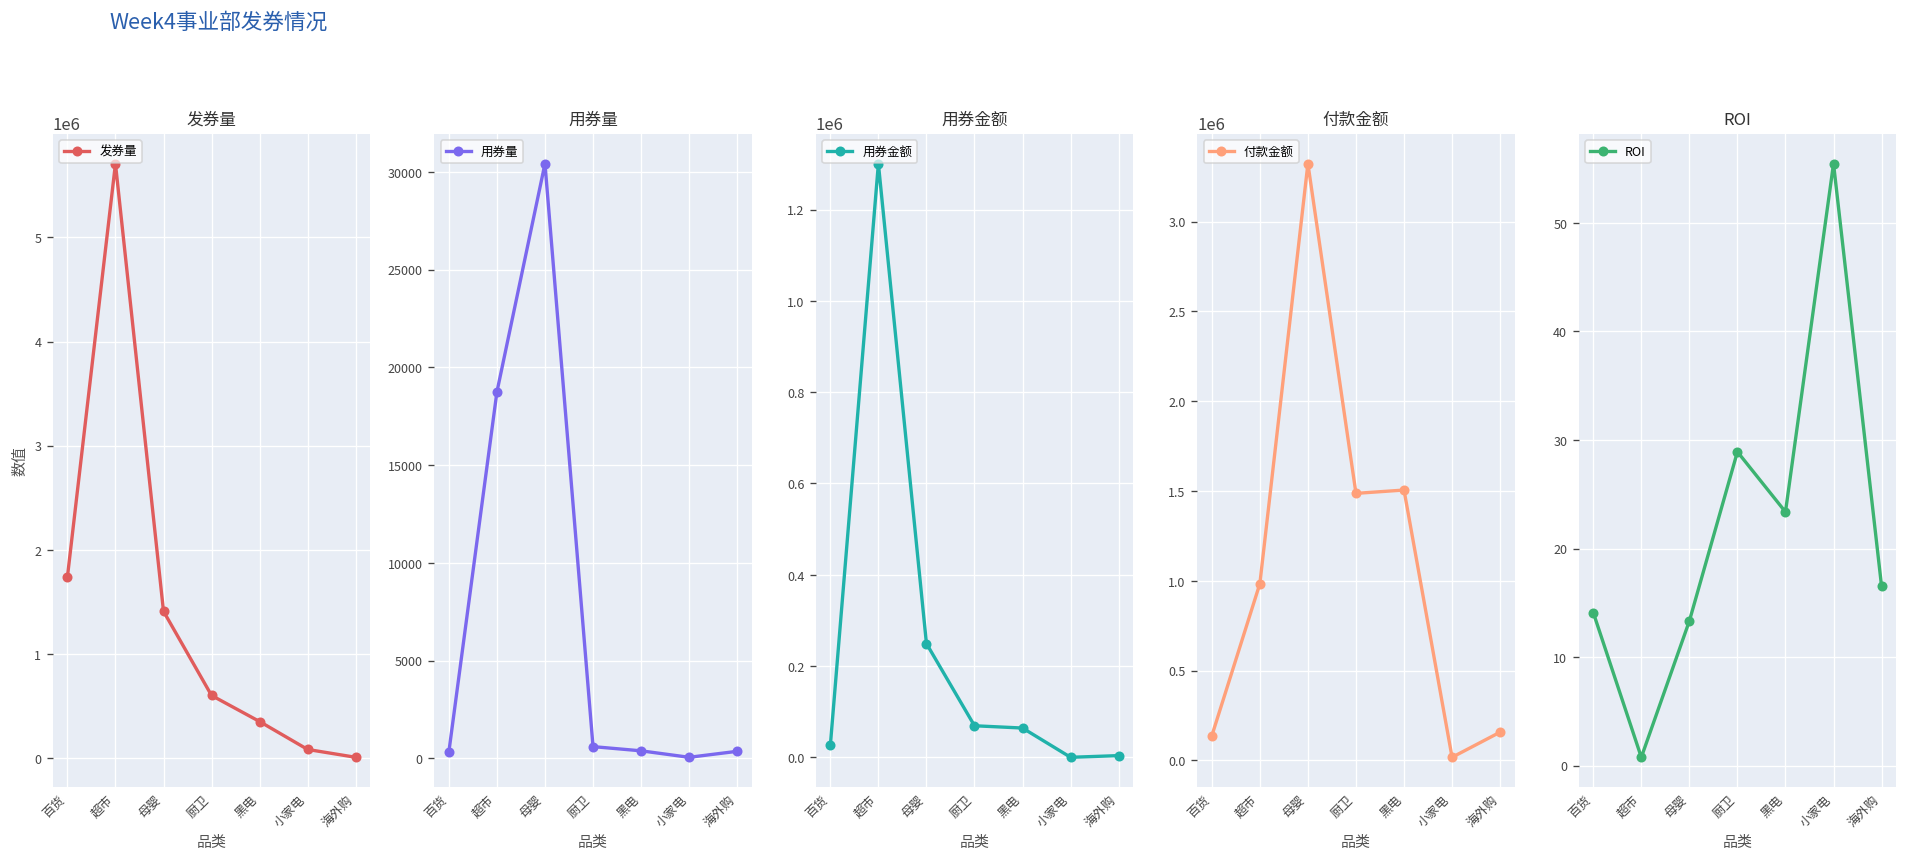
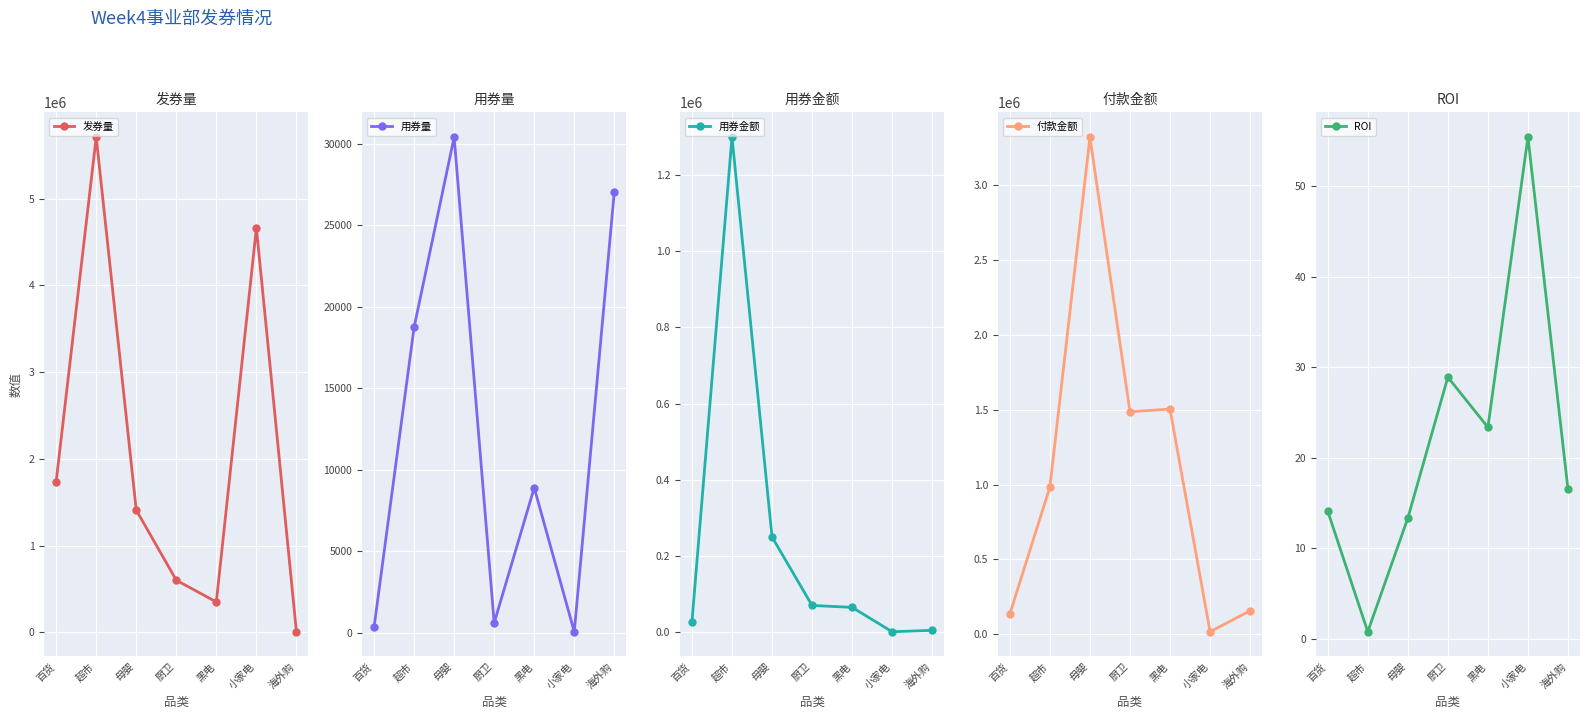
  {
    "发券量": {
      "百货": 1700000,
      "超市": 5700000,
      "母婴": 1400000,
      "厨卫": 600000,
      "黑电": 400000,
-     "小家电": 100000,
+     "小家电": 4700000,
      "海外购": 0
    },
    "用券量": {
      "百货": 300,
      "超市": 18700,
      "母婴": 30400,
      "厨卫": 600,
-     "黑电": 400,
+     "黑电": 8900,
      "小家电": 100,
-     "海外购": 400
+     "海外购": 27100
    },
    "用券金额": {
      "百货": 30000,
      "超市": 1300000,
      "母婴": 250000,
      "厨卫": 70000,
      "黑电": 60000,
      "小家电": 0,
      "海外购": 0
    },
    "付款金额": {
      "百货": 140000,
      "超市": 980000,
      "母婴": 3320000,
      "厨卫": 1490000,
      "黑电": 1500000,
      "小家电": 20000,
      "海外购": 160000
    },
    "ROI": {
      "百货": 14,
      "超市": 1,
      "母婴": 13,
      "厨卫": 29,
      "黑电": 23,
      "小家电": 55,
      "海外购": 17
    }
  }
